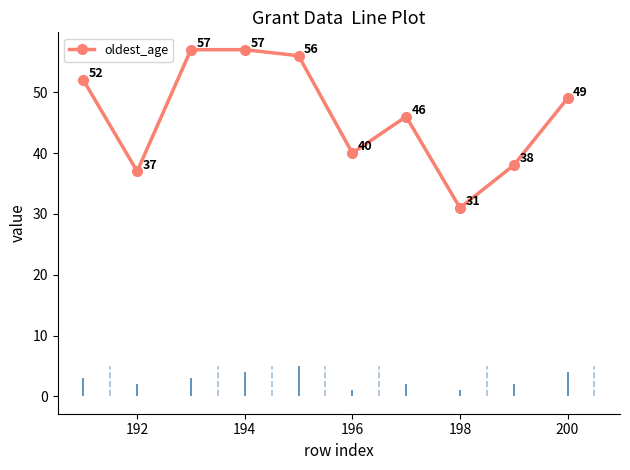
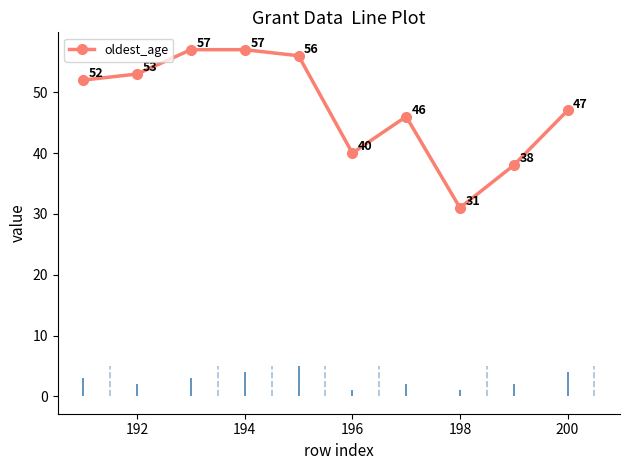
  {
-   "192": 37,
+   "192": 53,
    "194": 57,
    "196": 40,
    "198": 31,
-   "200": 49
+   "200": 47
  }
